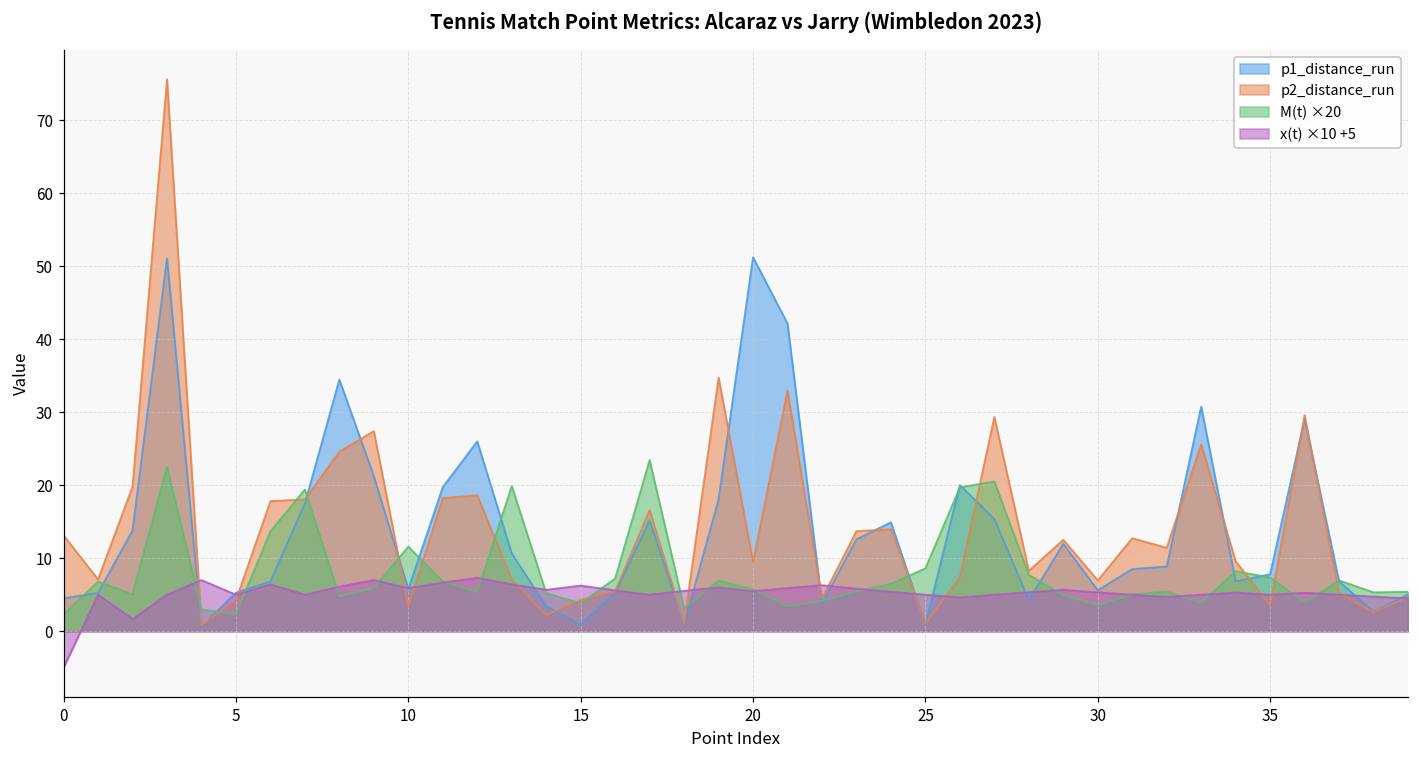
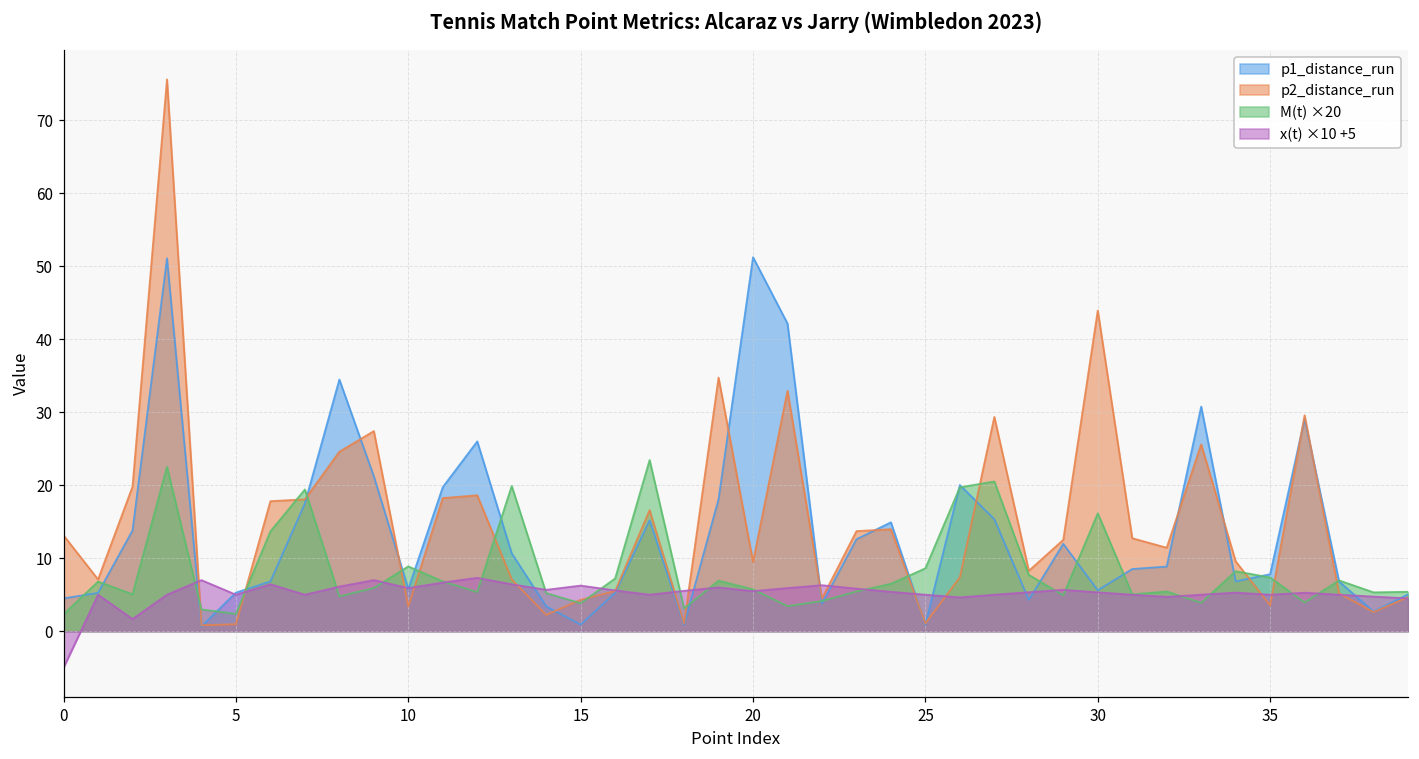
  {
    "p1_distance_run": {
      "0": 5,
      "15": 1,
      "20": 51,
      "35": 8
    },
    "p2_distance_run": {
      "0": 13,
-     "5": 4,
+     "5": 1,
      "10": 3,
      "15": 4,
      "20": 10,
-     "30": 7,
+     "30": 44,
      "35": 4
    },
    "M(t) ×20": {
      "0": 2,
      "5": 2,
-     "10": 12,
+     "10": 9,
      "15": 4,
      "25": 9,
-     "30": 4,
+     "30": 16,
      "35": 7
    }
  }
